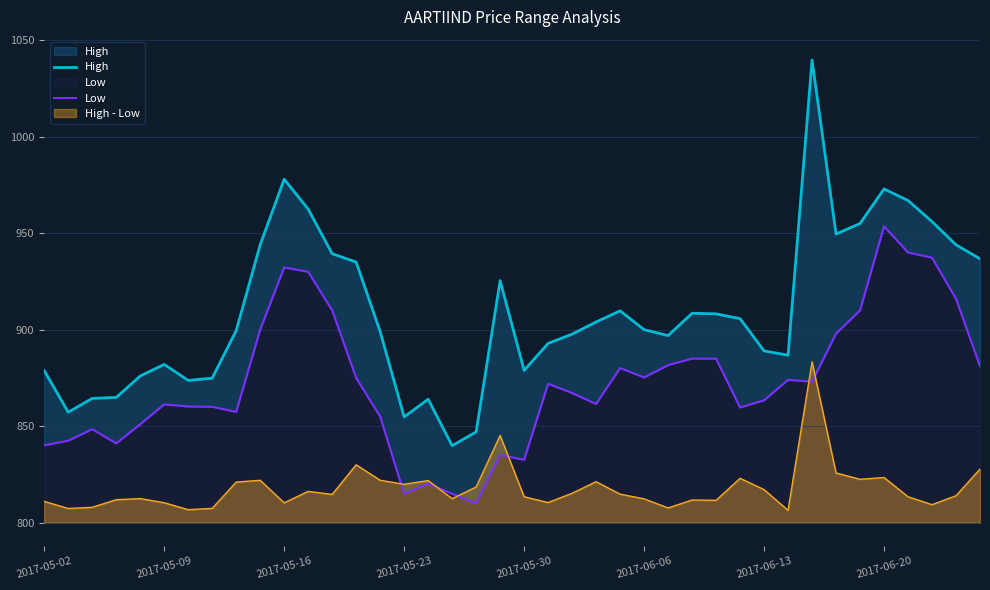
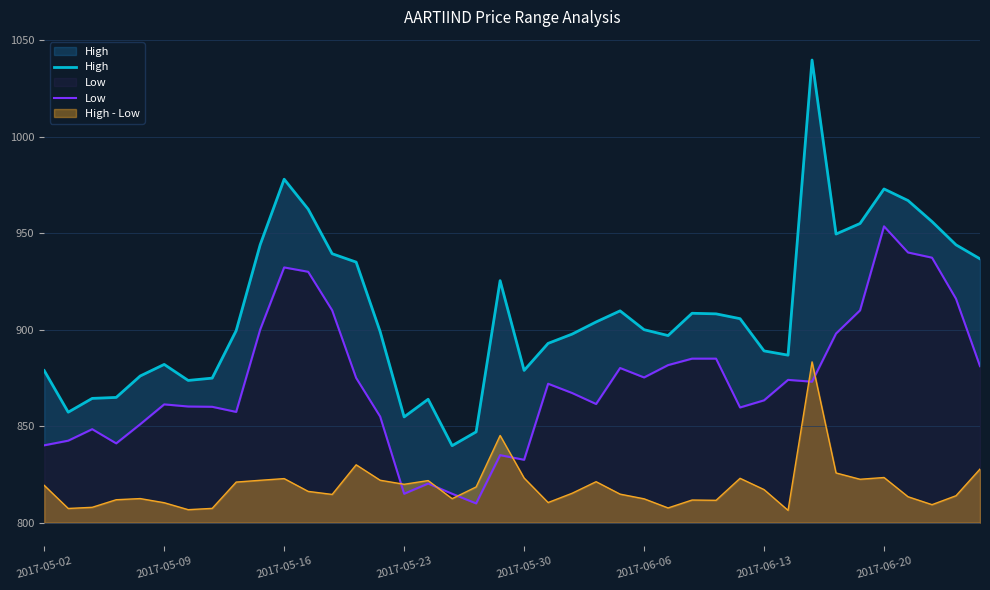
  {
    "High - Low": {
-     "2017-05-02": 811,
+     "2017-05-02": 819,
      "2017-05-09": 810,
-     "2017-05-16": 810,
+     "2017-05-16": 823,
      "2017-05-23": 820,
-     "2017-05-30": 813,
+     "2017-05-30": 823,
      "2017-06-06": 812,
      "2017-06-13": 817,
      "2017-06-20": 823
    }
  }
